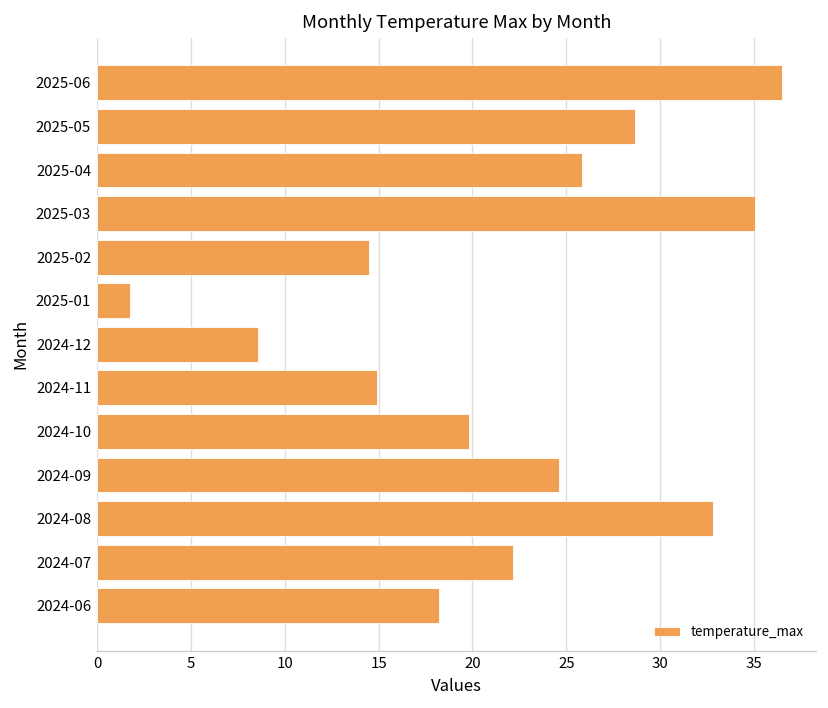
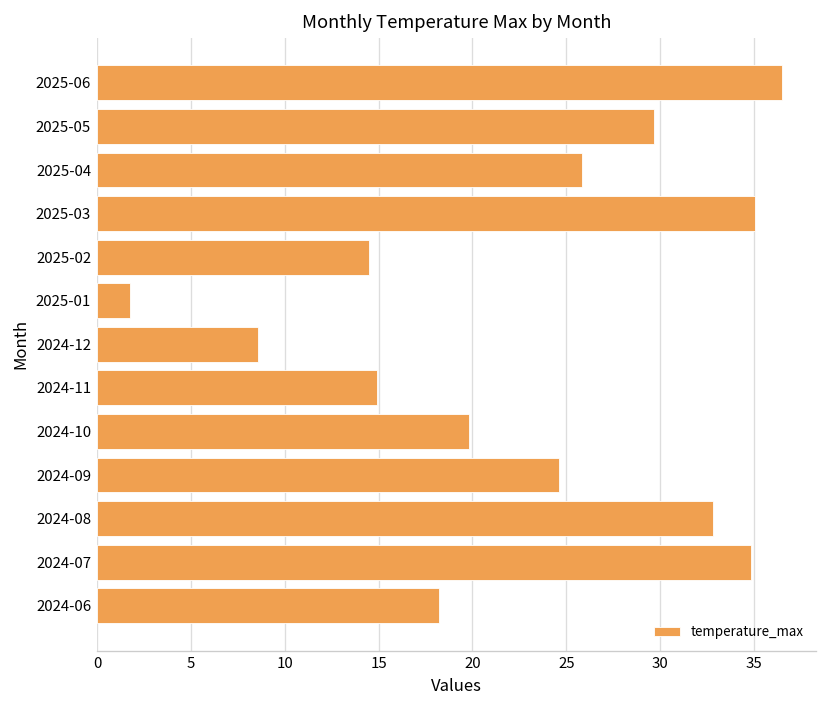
  {
    "2025-06": 36.5,
-   "2025-05": 28.7,
+   "2025-05": 29.7,
    "2025-04": 25.9,
    "2025-03": 35.0,
    "2025-02": 14.5,
    "2025-01": 1.8,
    "2024-12": 8.6,
    "2024-11": 14.9,
    "2024-10": 19.8,
    "2024-09": 24.6,
    "2024-08": 32.8,
-   "2024-07": 22.2,
+   "2024-07": 34.9,
    "2024-06": 18.2
  }
